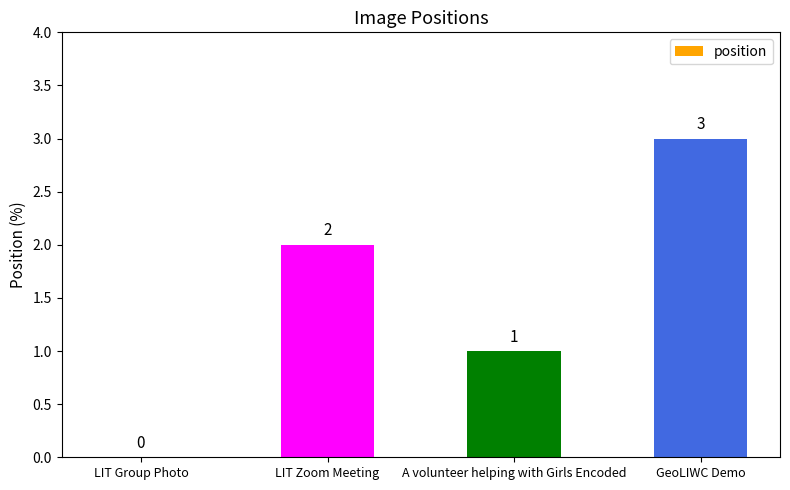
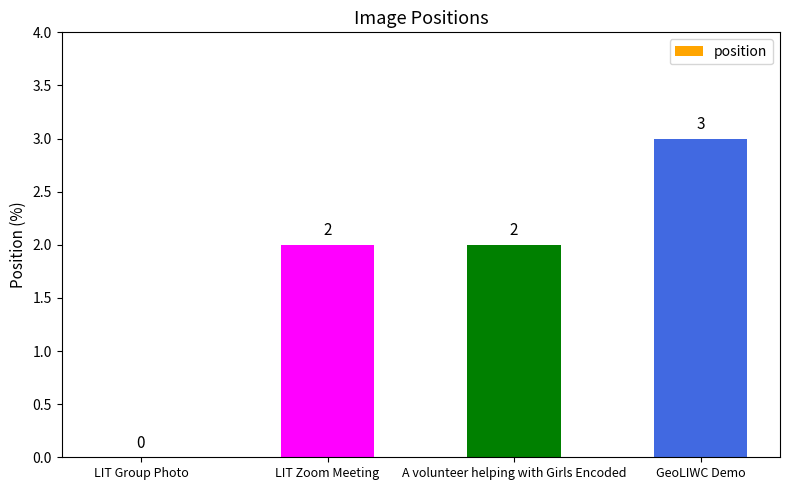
  {
    "LIT Group Photo": 0,
    "LIT Zoom Meeting": 2,
-   "A volunteer helping with Girls Encoded": 1,
+   "A volunteer helping with Girls Encoded": 2,
    "GeoLIWC Demo": 3
  }
